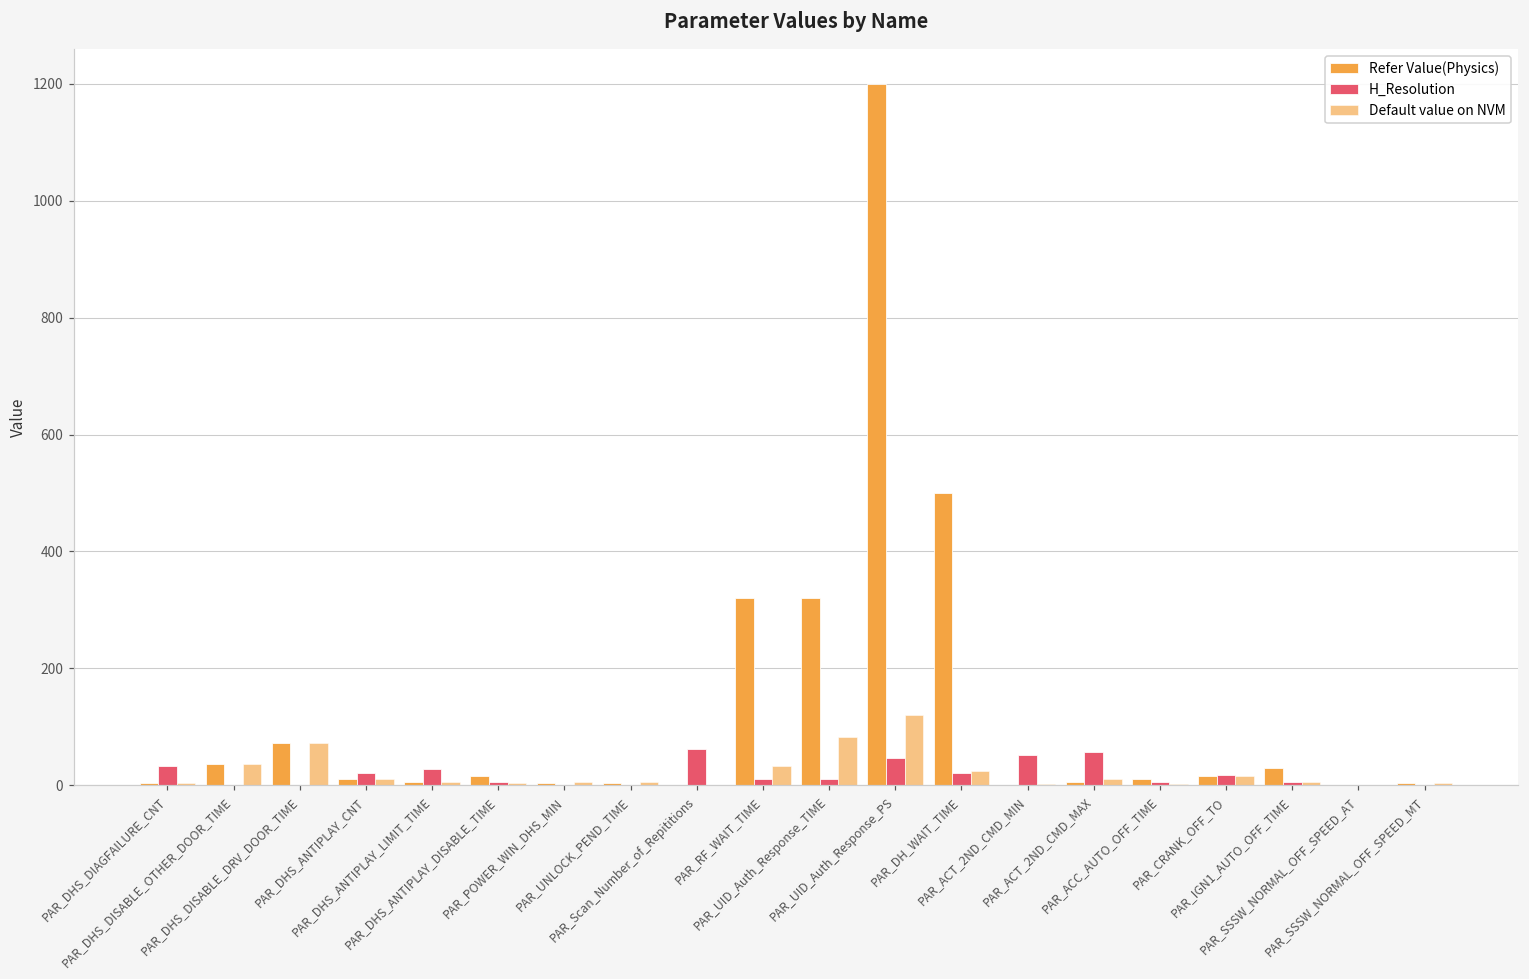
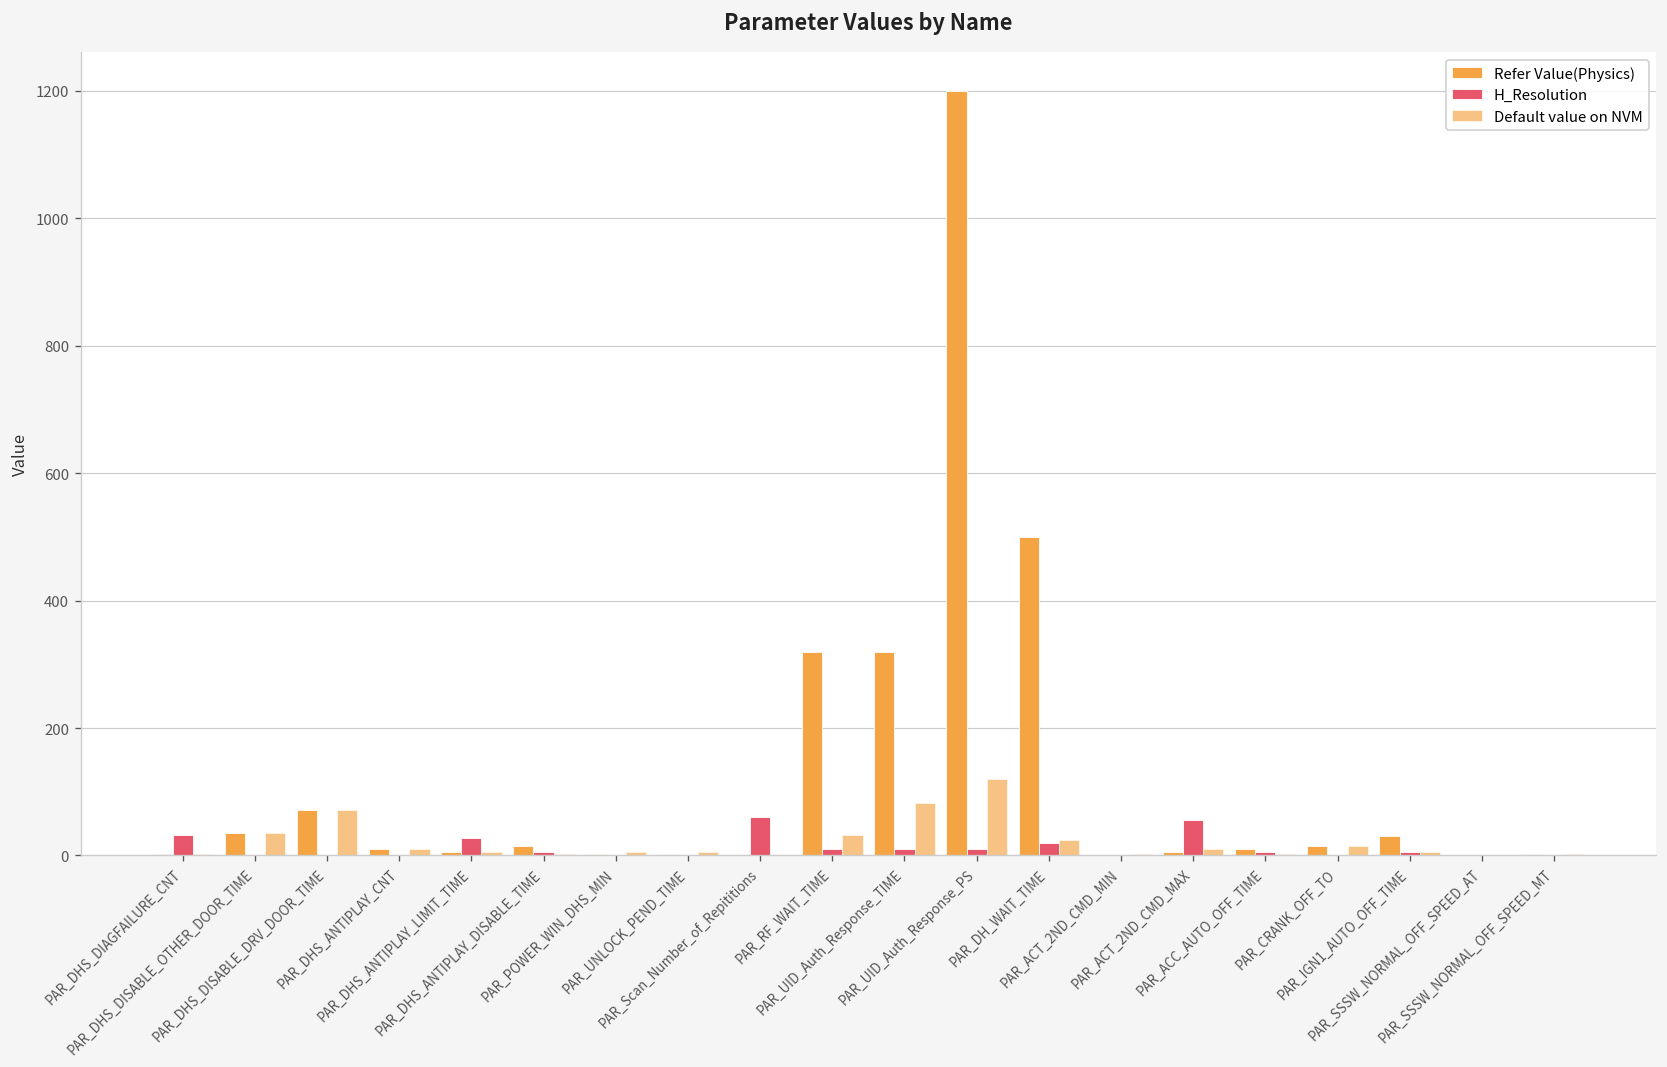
  {
    "H_Resolution": {
      "PAR_DHS_DIAGFAILURE_CNT": 30,
-     "PAR_DHS_ANTIPLAY_CNT": 20,
+     "PAR_DHS_ANTIPLAY_CNT": 0,
      "PAR_DHS_ANTIPLAY_LIMIT_TIME": 30,
      "PAR_DHS_ANTIPLAY_DISABLE_TIME": 10,
      "PAR_Scan_Number_of_Repititions": 60,
      "PAR_RF_WAIT_TIME": 10,
      "PAR_UID_Auth_Response_TIME": 10,
-     "PAR_UID_Auth_Response_PS": 50,
+     "PAR_UID_Auth_Response_PS": 10,
      "PAR_DH_WAIT_TIME": 20,
-     "PAR_ACT_2ND_CMD_MIN": 50,
+     "PAR_ACT_2ND_CMD_MIN": 0,
      "PAR_ACT_2ND_CMD_MAX": 60,
      "PAR_ACC_AUTO_OFF_TIME": 10,
-     "PAR_CRANK_OFF_TO": 20,
+     "PAR_CRANK_OFF_TO": 0,
      "PAR_IGN1_AUTO_OFF_TIME": 10
    }
  }
